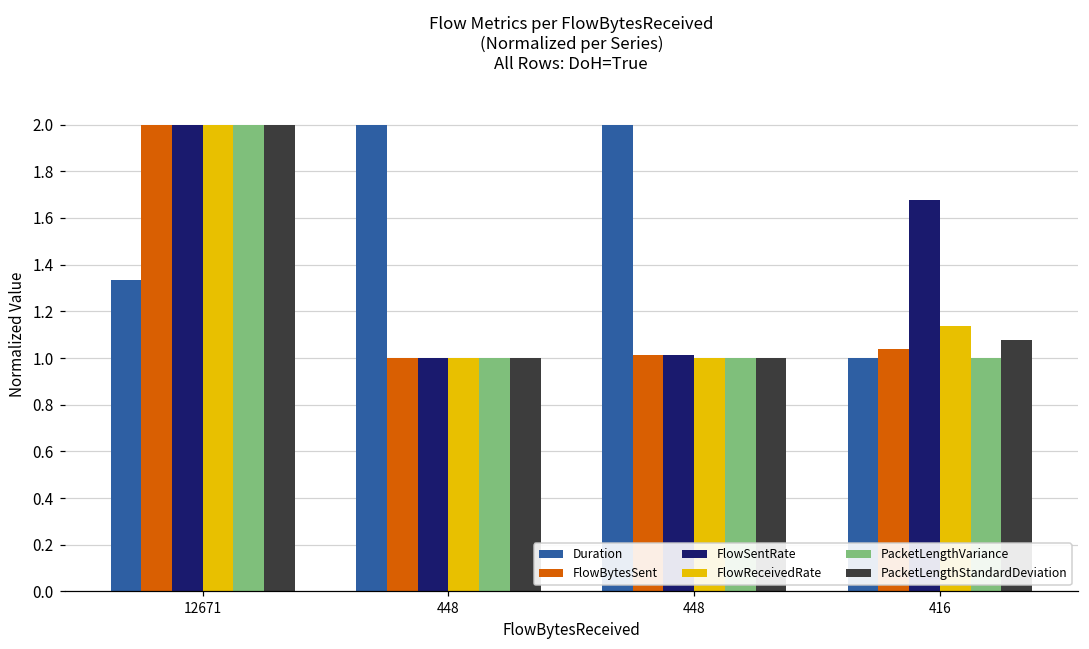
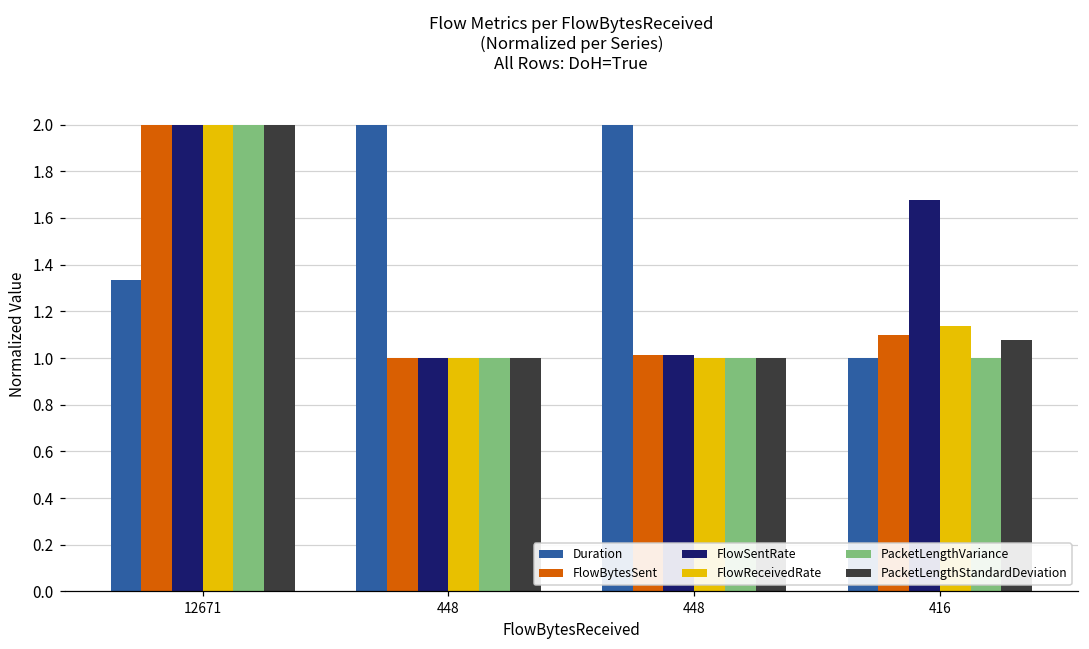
  {
    "Duration": {
      "12671": 1.33,
      "416": 1.00
    },
    "FlowBytesSent": {
      "12671": 2.00,
-     "416": 1.04
+     "416": 1.10
    },
    "FlowSentRate": {
      "12671": 2.00,
      "416": 1.68
    },
    "FlowReceivedRate": {
      "12671": 2.00,
      "416": 1.14
    },
    "PacketLengthVariance": {
      "12671": 2.00,
      "416": 1.00
    },
    "PacketLengthStandardDeviation": {
      "12671": 2.00,
      "416": 1.08
    }
  }
